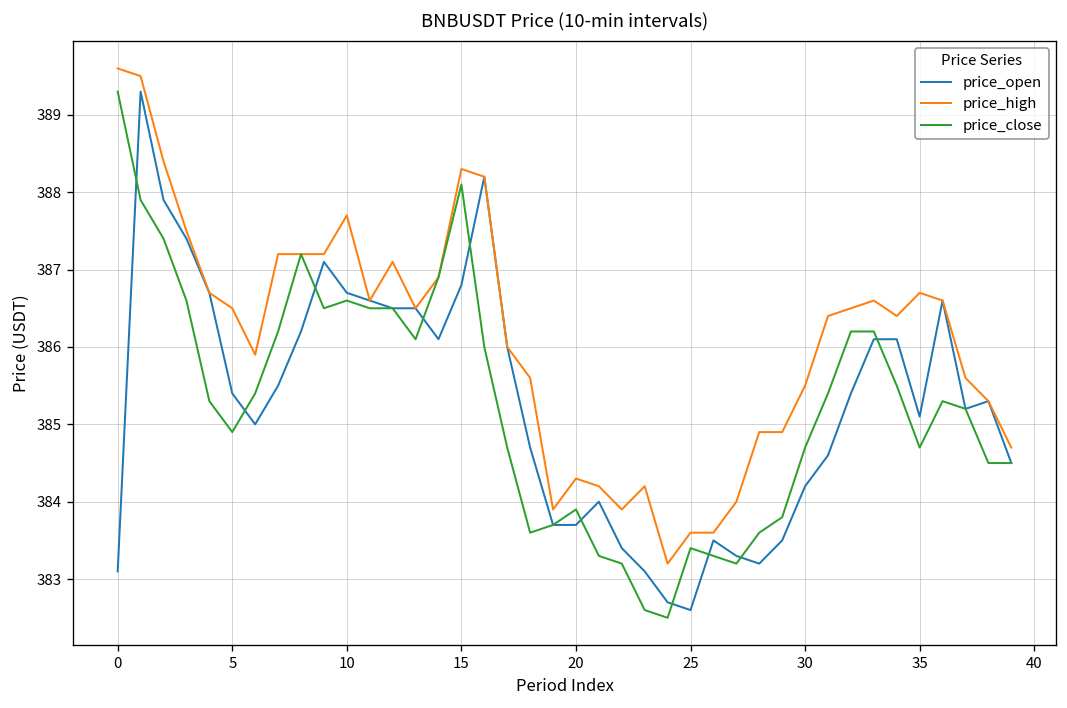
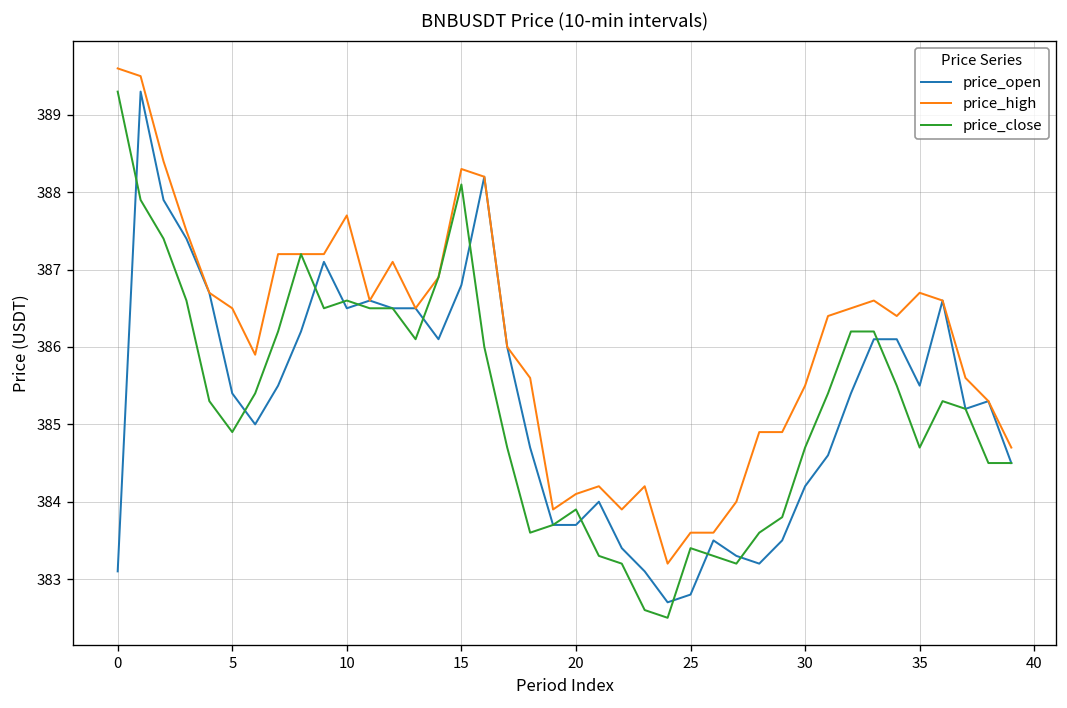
  {
    "price_open": {
      "0": 383.1,
      "5": 385.4,
-     "10": 386.7,
+     "10": 386.5,
      "15": 386.8,
      "20": 383.7,
-     "25": 382.6,
+     "25": 382.8,
      "30": 384.2,
-     "35": 385.1
+     "35": 385.5
    },
    "price_high": {
      "0": 389.6,
      "5": 386.5,
      "10": 387.7,
      "15": 388.3,
-     "20": 384.3,
+     "20": 384.1,
      "25": 383.6,
      "30": 385.5,
      "35": 386.7
    },
    "price_close": {
      "0": 389.3,
      "5": 384.9,
      "10": 386.6,
      "15": 388.1,
      "20": 383.9,
      "25": 383.4,
      "30": 384.7,
      "35": 384.7
    }
  }
